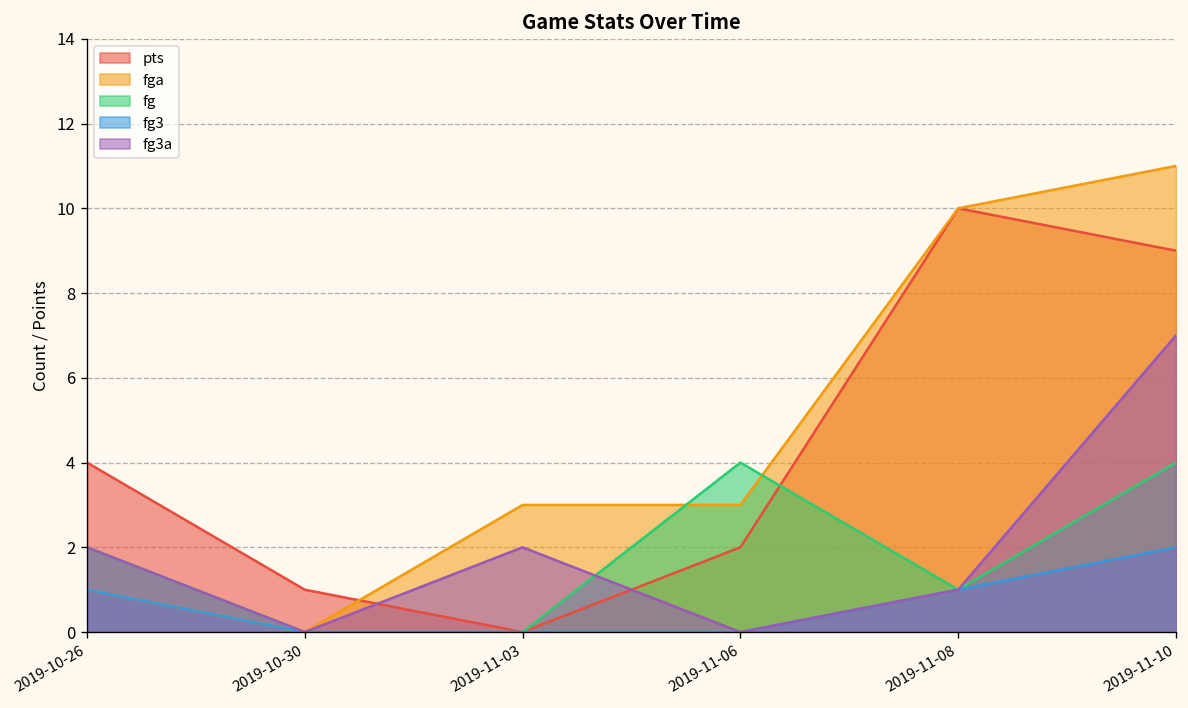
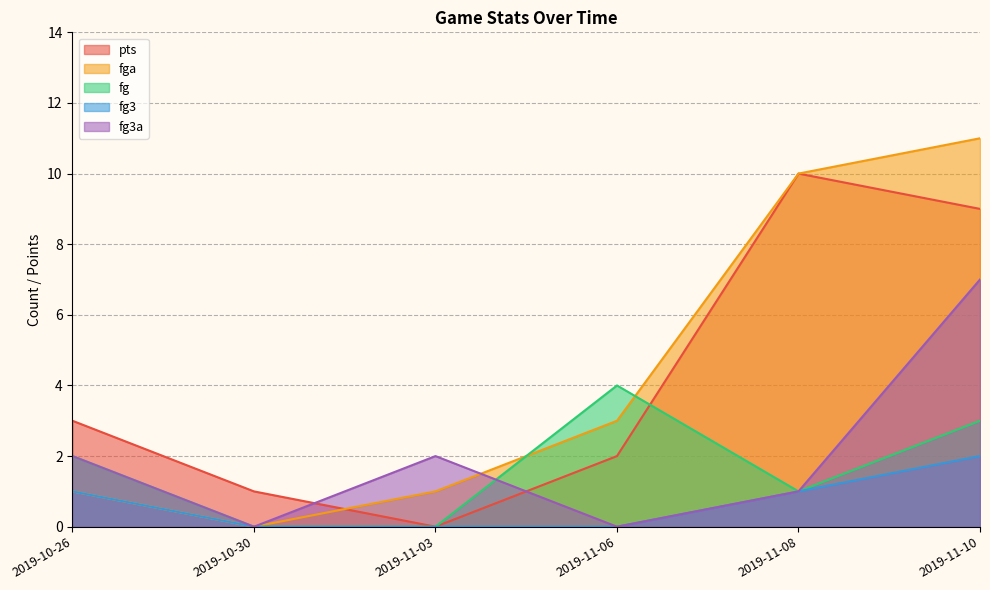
  {
    "pts": {
-     "2019-10-26": 4,
+     "2019-10-26": 3,
      "2019-10-30": 1,
      "2019-11-06": 2,
      "2019-11-10": 9
    },
    "fga": {
-     "2019-11-03": 3,
+     "2019-11-03": 1,
      "2019-11-06": 3,
      "2019-11-10": 11
    },
    "fg": {
      "2019-11-06": 4,
-     "2019-11-10": 4
+     "2019-11-10": 3
    },
    "fg3": {
      "2019-11-10": 2
    },
    "fg3a": {
      "2019-11-03": 2,
      "2019-11-10": 7
    }
  }
